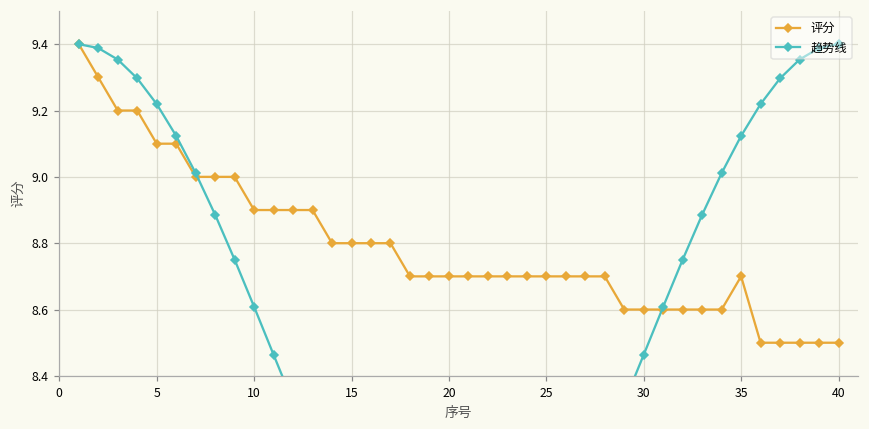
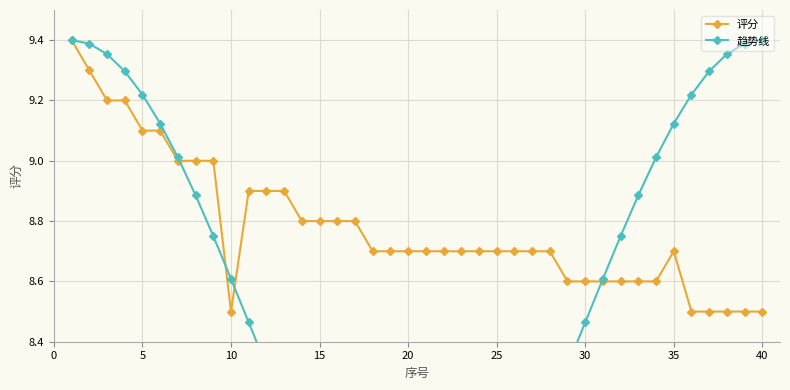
  {
    "评分": {
      "5": 9.1,
-     "10": 8.9,
+     "10": 8.5,
      "15": 8.8,
      "20": 8.7,
      "25": 8.7,
      "30": 8.6,
      "35": 8.7,
      "40": 8.5
    },
    "趋势线": {
      "5": 9.22,
      "10": 8.61,
      "30": 8.46,
      "35": 9.12
    }
  }
